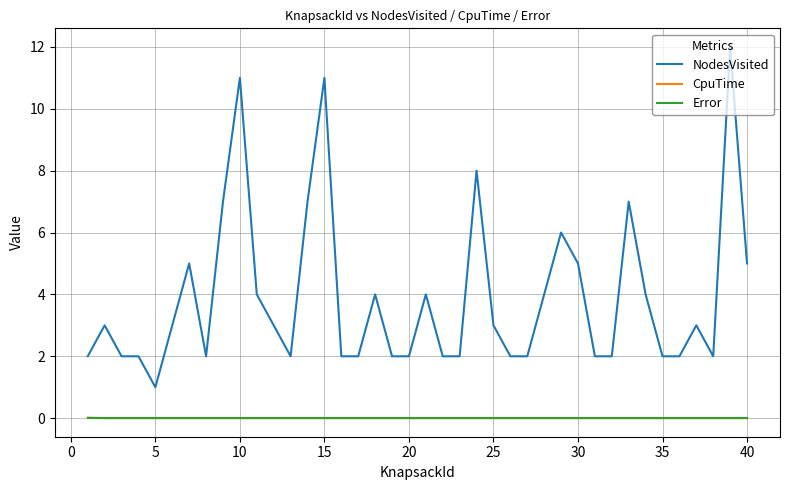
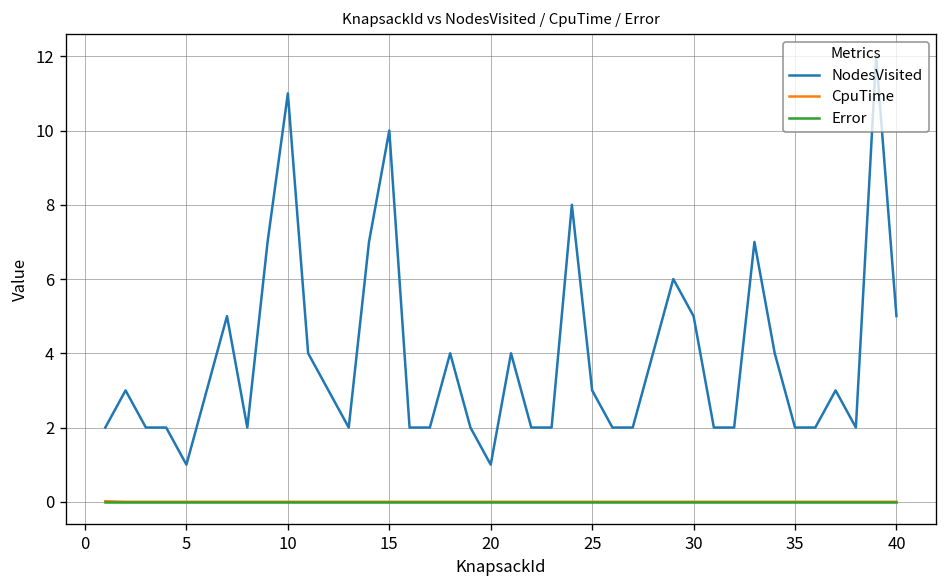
  {
    "NodesVisited": {
      "5": 1,
      "10": 11,
-     "15": 11,
-     "20": 2,
+     "15": 10,
+     "20": 1,
      "25": 3,
      "30": 5,
      "35": 2,
      "40": 5
    },
    "Error": {
      "5": 0,
      "10": 0,
      "15": 0,
      "20": 0,
      "25": 0,
      "30": 0,
      "35": 0,
      "40": 0
    }
  }
